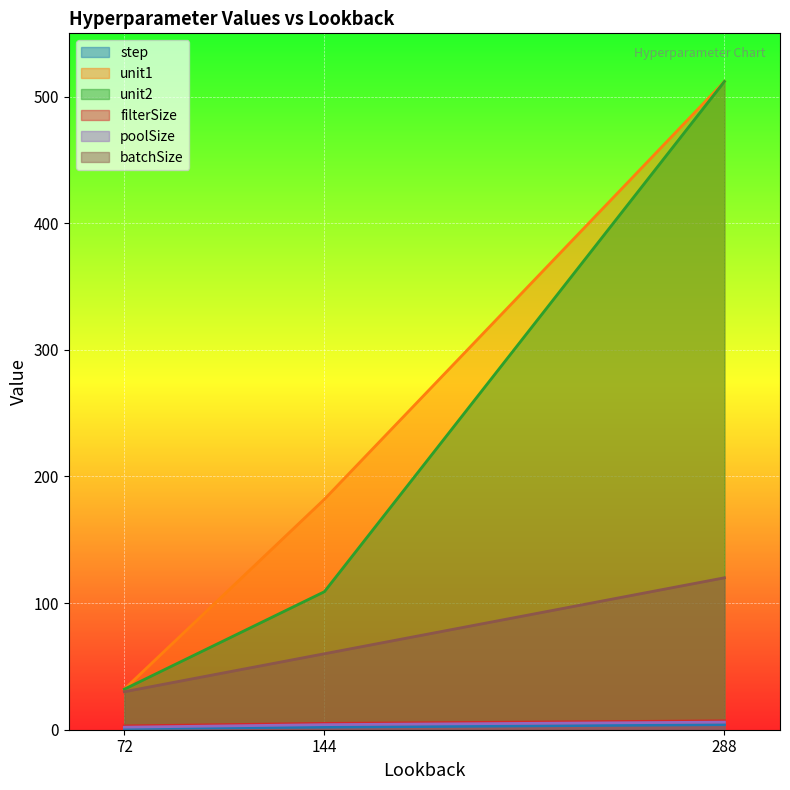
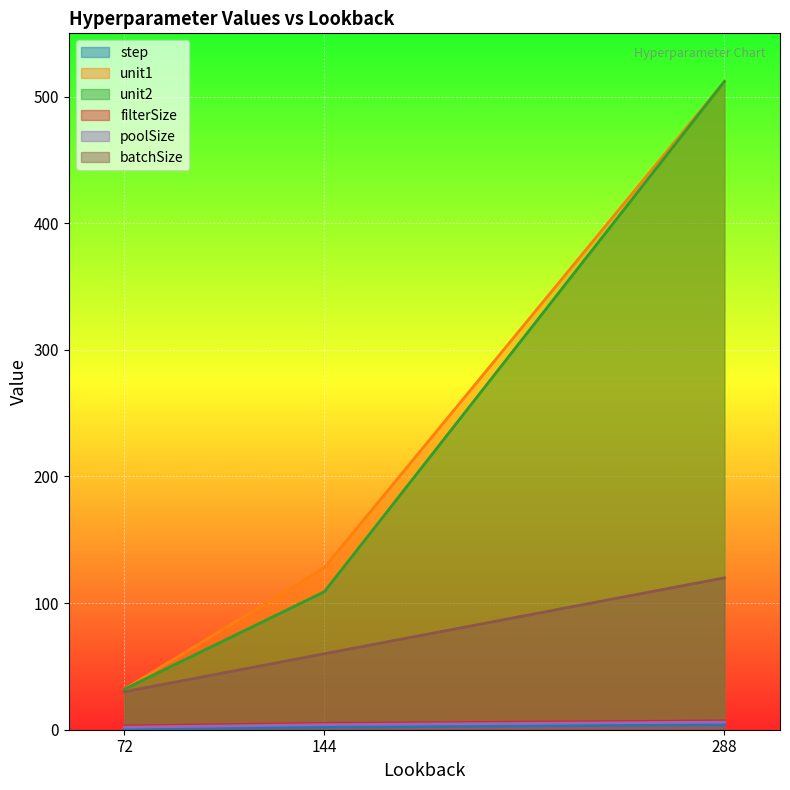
  {
    "step": {
      "288": 4
    },
    "unit1": {
-     "144": 182
+     "144": 128
    },
    "unit2": {
      "144": 109
    },
    "batchSize": {
      "144": 60,
      "288": 120
    }
  }
